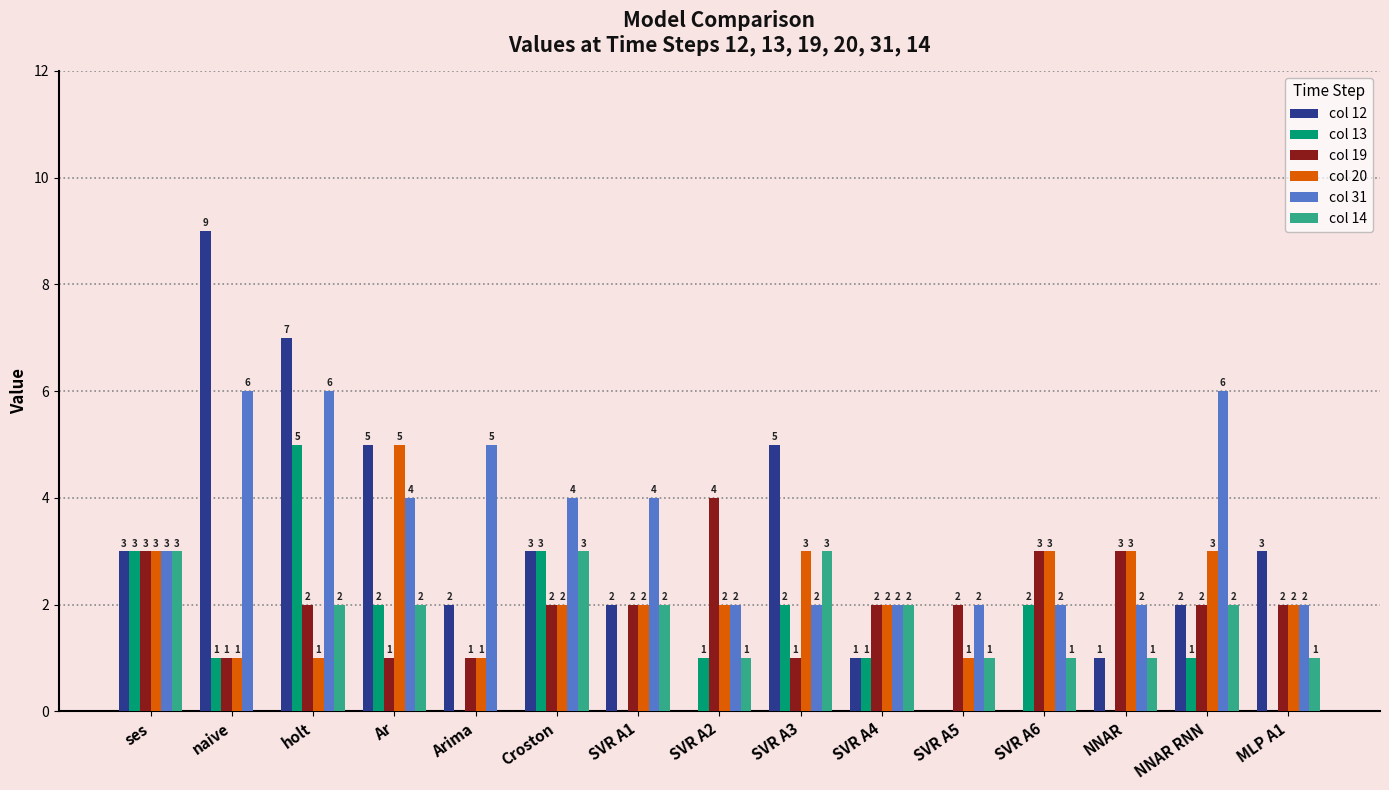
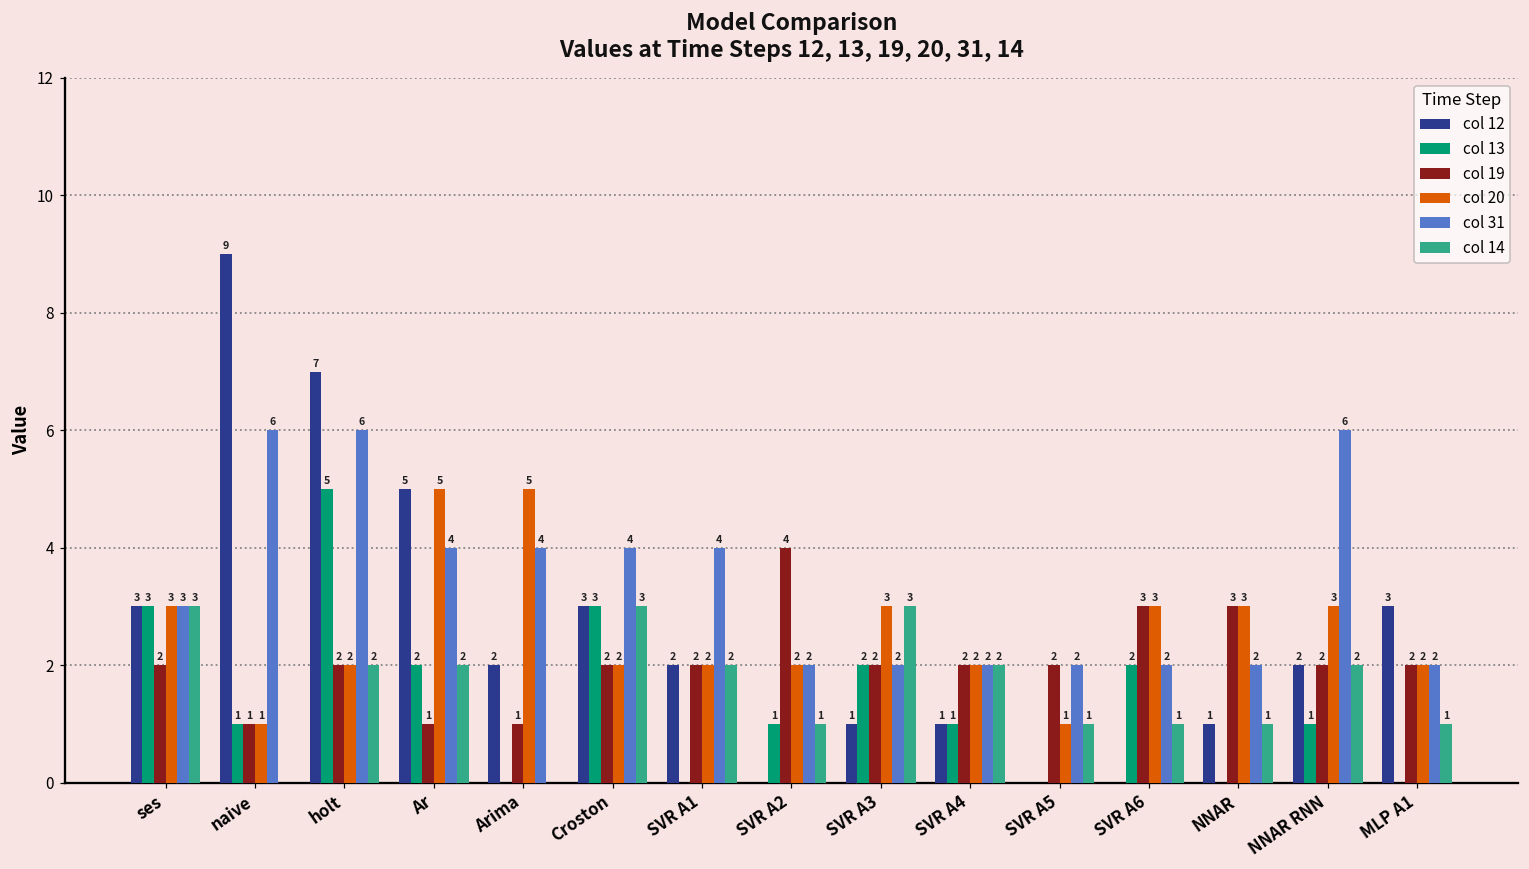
  {
    "col 12": {
      "ses": 3,
      "naive": 9,
      "holt": 7,
      "Ar": 5,
      "Arima": 2,
      "Croston": 3,
      "SVR A1": 2,
-     "SVR A3": 5,
+     "SVR A3": 1,
      "SVR A4": 1,
      "NNAR": 1,
      "NNAR RNN": 2,
      "MLP A1": 3
    },
    "col 19": {
-     "ses": 3,
+     "ses": 2,
      "naive": 1,
      "holt": 2,
      "Ar": 1,
      "Arima": 1,
      "Croston": 2,
      "SVR A1": 2,
      "SVR A2": 4,
-     "SVR A3": 1,
+     "SVR A3": 2,
      "SVR A4": 2,
      "SVR A5": 2,
      "SVR A6": 3,
      "NNAR": 3,
      "NNAR RNN": 2,
      "MLP A1": 2
    },
    "col 20": {
      "ses": 3,
      "naive": 1,
-     "holt": 1,
+     "holt": 2,
      "Ar": 5,
-     "Arima": 1,
+     "Arima": 5,
      "Croston": 2,
      "SVR A1": 2,
      "SVR A2": 2,
      "SVR A3": 3,
      "SVR A4": 2,
      "SVR A5": 1,
      "SVR A6": 3,
      "NNAR": 3,
      "NNAR RNN": 3,
      "MLP A1": 2
    },
    "col 31": {
      "ses": 3,
      "naive": 6,
      "holt": 6,
      "Ar": 4,
-     "Arima": 5,
+     "Arima": 4,
      "Croston": 4,
      "SVR A1": 4,
      "SVR A2": 2,
      "SVR A3": 2,
      "SVR A4": 2,
      "SVR A5": 2,
      "SVR A6": 2,
      "NNAR": 2,
      "NNAR RNN": 6,
      "MLP A1": 2
    }
  }
